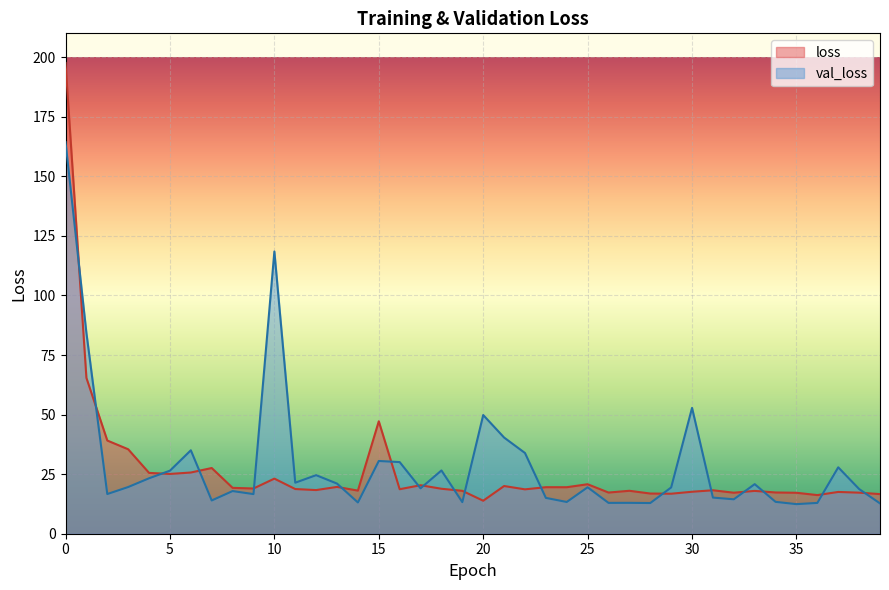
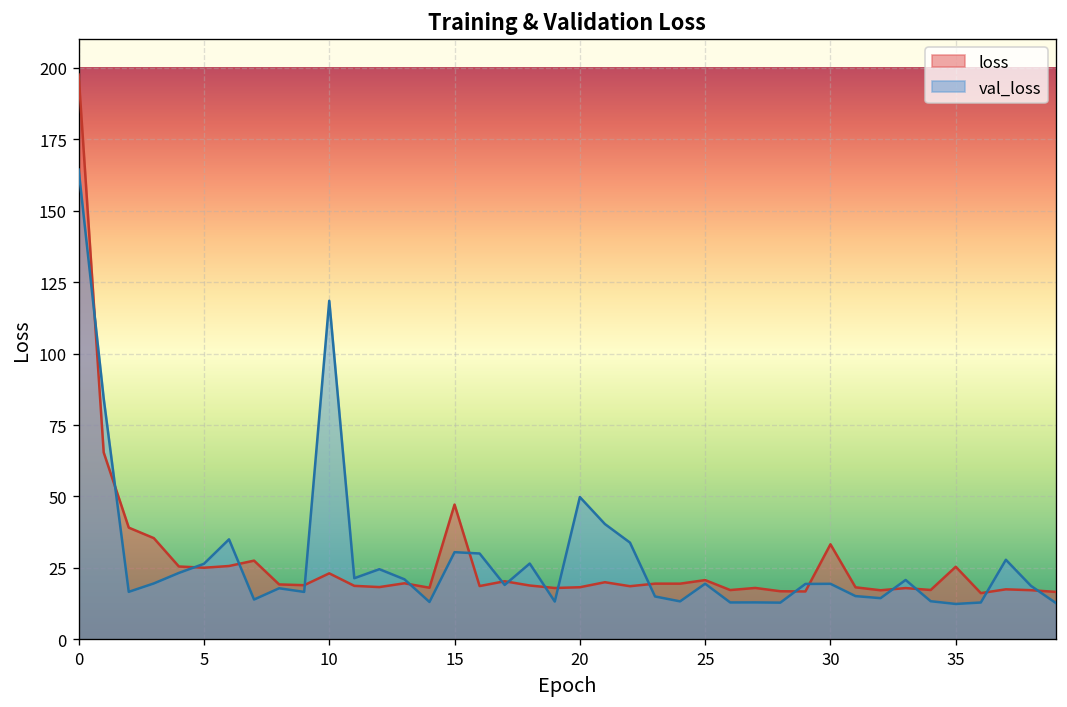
  {
    "loss": {
      "0": 198,
      "5": 25,
      "10": 23,
      "15": 47,
-     "20": 14,
+     "20": 18,
      "25": 21,
-     "30": 18,
-     "35": 17
+     "30": 33,
+     "35": 25
    },
    "val_loss": {
      "0": 164,
      "5": 26,
      "10": 118,
      "15": 31,
      "20": 50,
      "25": 19,
-     "30": 53,
+     "30": 19,
      "35": 12
    }
  }
